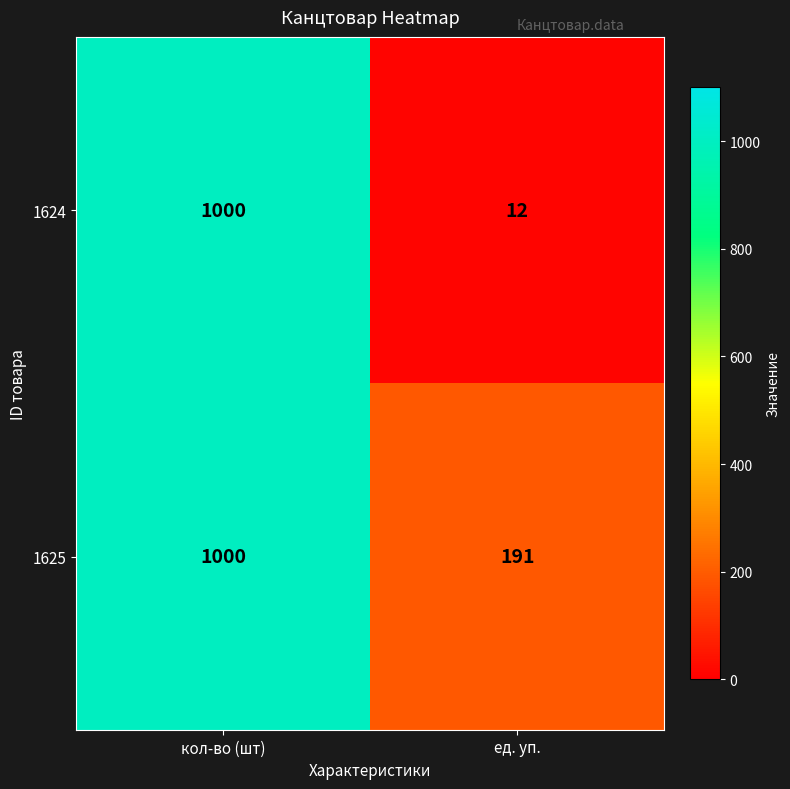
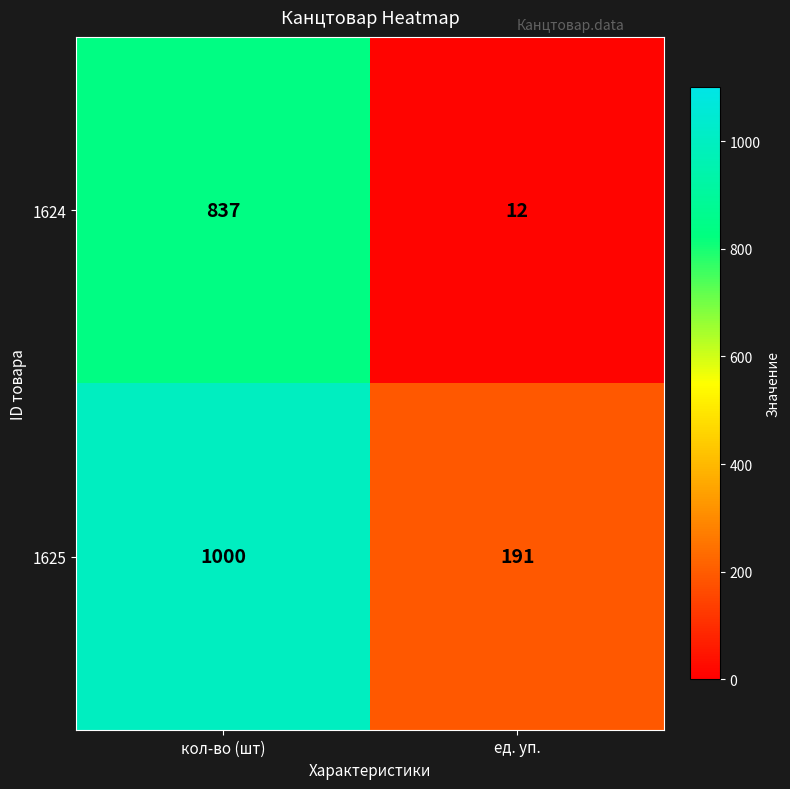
  {
    "1624": {
-     "кол-во (шт)": 1000,
+     "кол-во (шт)": 837,
      "ед. уп.": 12
    },
    "1625": {
      "кол-во (шт)": 1000,
      "ед. уп.": 191
    }
  }
